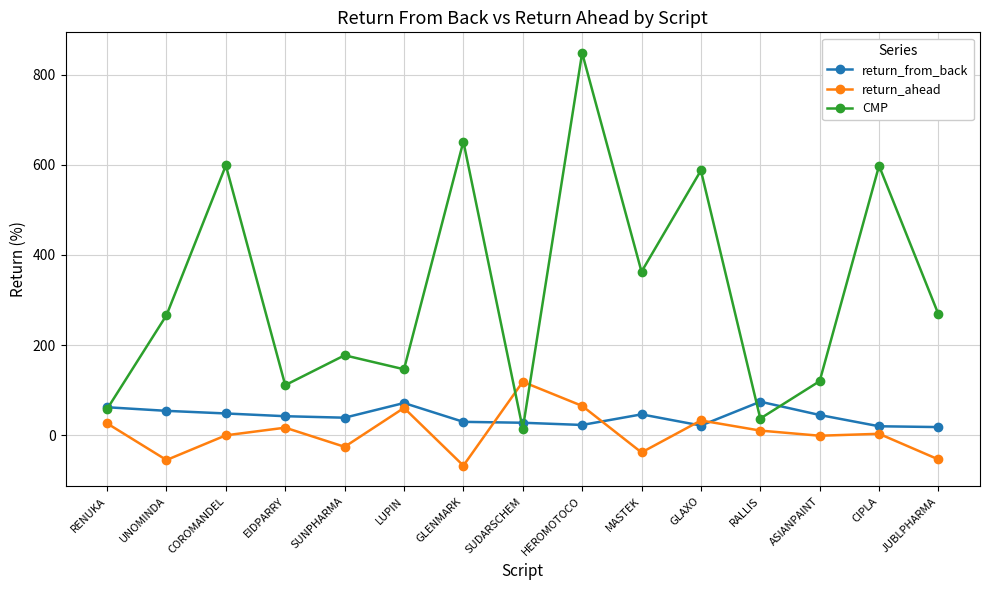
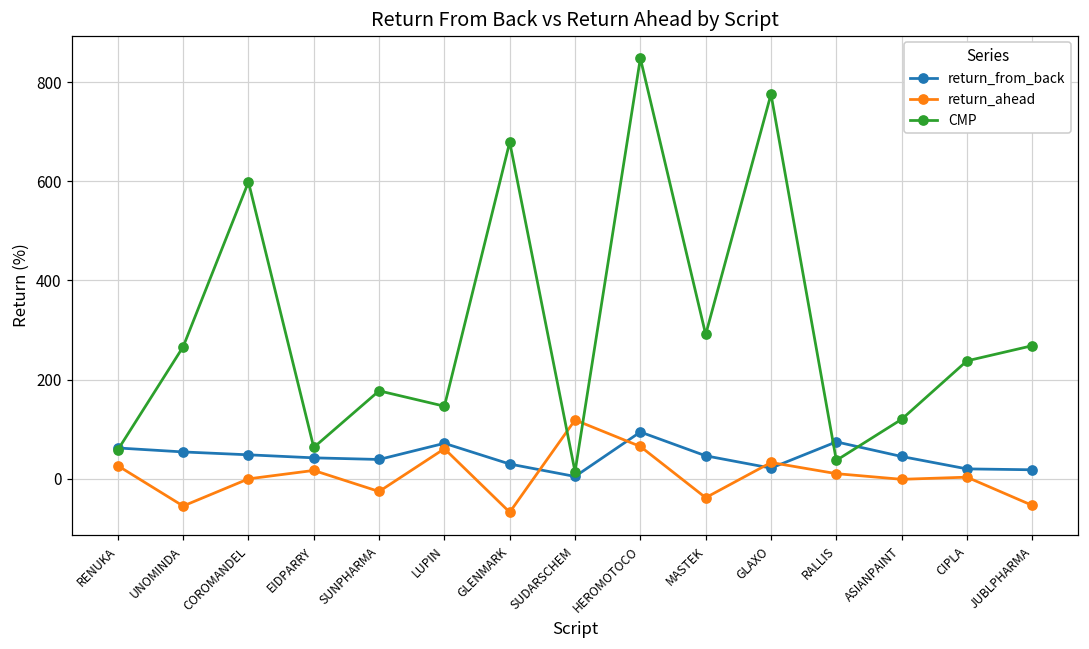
  {
    "return_from_back": {
      "UNOMINDA": 50,
      "COROMANDEL": 50,
      "EIDPARRY": 40,
      "SUNPHARMA": 40,
      "LUPIN": 70,
      "GLENMARK": 30,
-     "SUDARSCHEM": 30,
-     "HEROMOTOCO": 20,
+     "SUDARSCHEM": 0,
+     "HEROMOTOCO": 90,
      "MASTEK": 50,
      "GLAXO": 20,
      "RALLIS": 70,
      "ASIANPAINT": 40,
      "CIPLA": 20,
      "JUBLPHARMA": 20
    },
    "return_ahead": {
      "RENUKA": 30,
      "UNOMINDA": -60,
      "COROMANDEL": 0,
      "EIDPARRY": 20,
      "SUNPHARMA": -30,
      "LUPIN": 60,
      "GLENMARK": -70,
      "SUDARSCHEM": 120,
      "HEROMOTOCO": 70,
      "MASTEK": -40,
      "GLAXO": 30,
      "RALLIS": 10,
      "ASIANPAINT": 0,
      "CIPLA": 0,
      "JUBLPHARMA": -50
    },
    "CMP": {
      "UNOMINDA": 270,
      "COROMANDEL": 600,
-     "EIDPARRY": 110,
+     "EIDPARRY": 60,
      "SUNPHARMA": 180,
      "LUPIN": 150,
-     "GLENMARK": 650,
+     "GLENMARK": 680,
      "SUDARSCHEM": 10,
      "HEROMOTOCO": 850,
-     "MASTEK": 360,
-     "GLAXO": 590,
+     "MASTEK": 290,
+     "GLAXO": 780,
      "RALLIS": 40,
      "ASIANPAINT": 120,
-     "CIPLA": 600,
+     "CIPLA": 240,
      "JUBLPHARMA": 270
    }
  }
